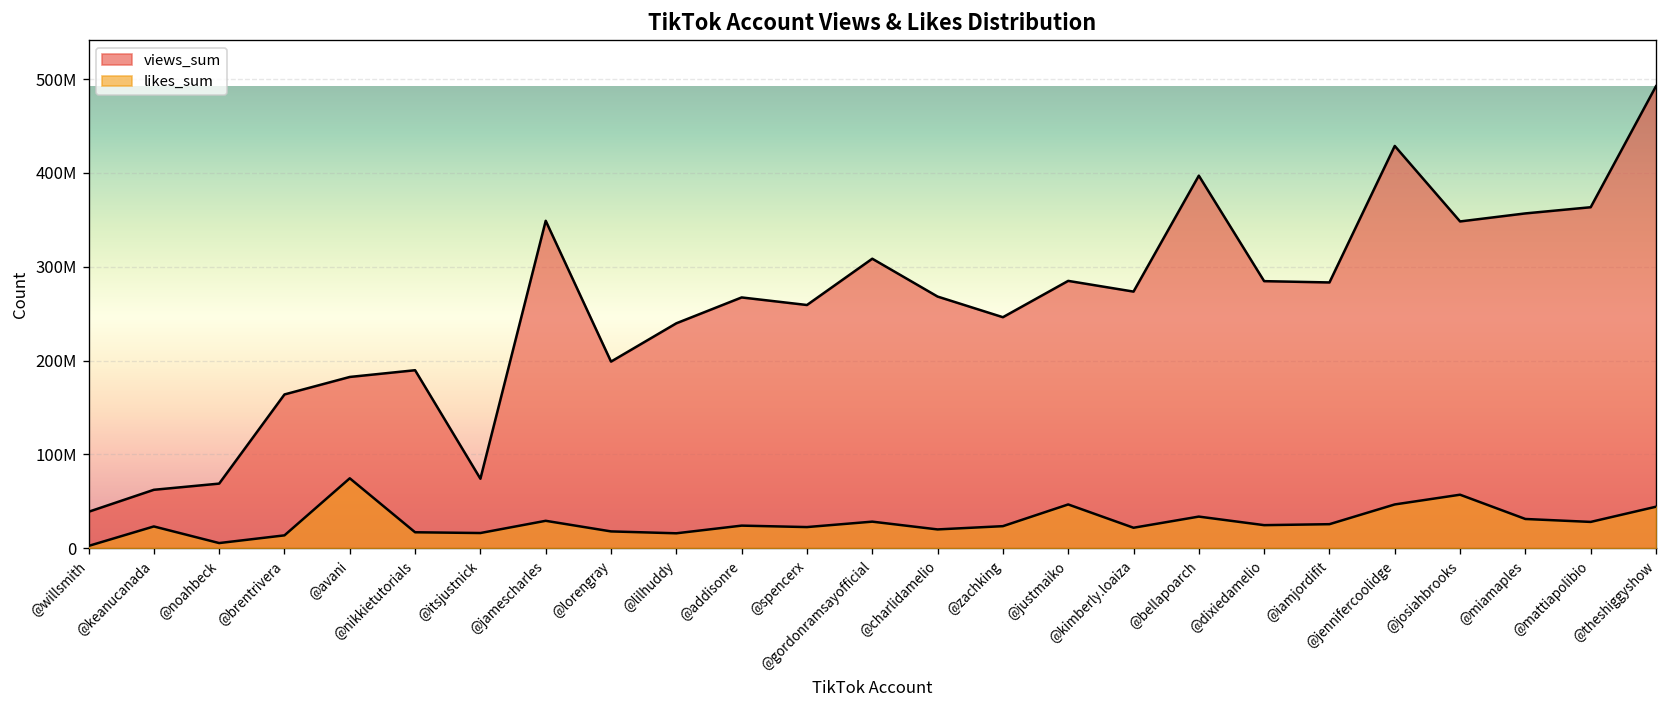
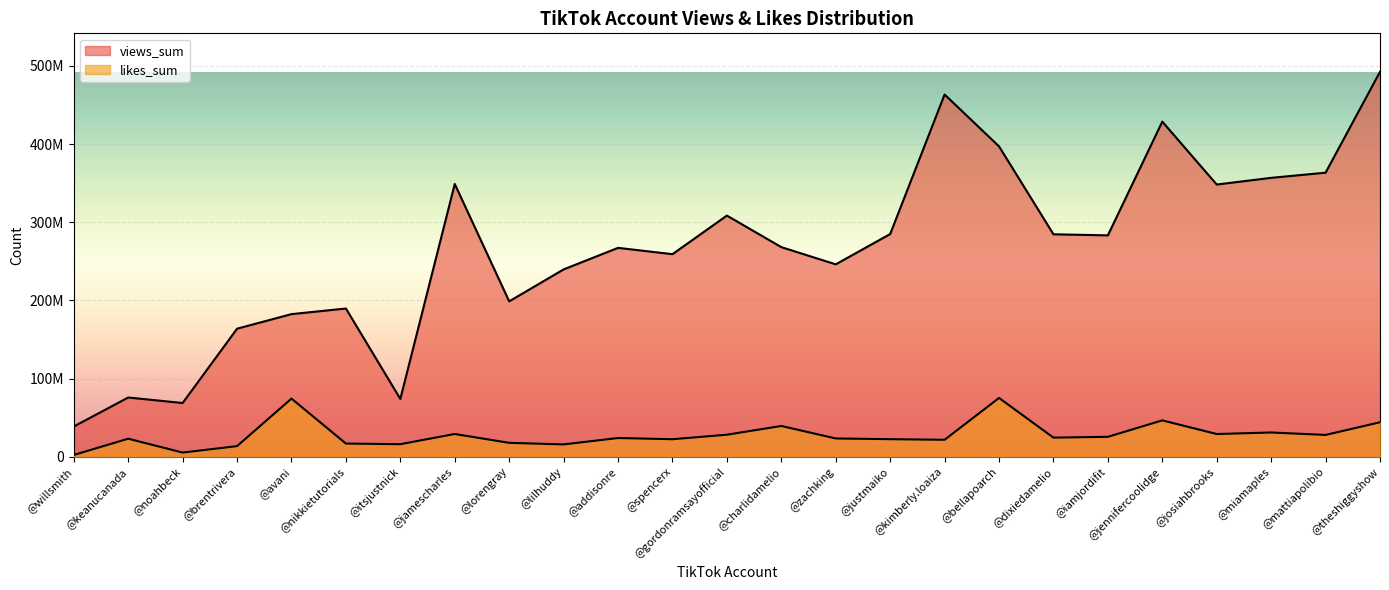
  {
    "views_sum": {
      "@willsmith": 40000000,
-     "@keanucanada": 60000000,
+     "@keanucanada": 80000000,
      "@noahbeck": 70000000,
      "@brentrivera": 160000000,
      "@avani": 180000000,
      "@nikkietutorials": 190000000,
      "@itsjustnick": 70000000,
      "@jamescharles": 350000000,
      "@lorengray": 200000000,
      "@lilhuddy": 240000000,
      "@addisonre": 270000000,
      "@spencerx": 260000000,
      "@gordonramsayofficial": 310000000,
      "@charlidamelio": 270000000,
      "@zachking": 250000000,
      "@justmaiko": 280000000,
-     "@kimberly.loaiza": 270000000,
+     "@kimberly.loaiza": 460000000,
      "@bellapoarch": 400000000,
      "@dixiedamelio": 280000000,
      "@iamjordifit": 280000000,
      "@jennifercoolidge": 430000000,
      "@josiahbrooks": 350000000,
      "@miamaples": 360000000,
      "@mattiapolibio": 360000000,
      "@theshiggyshow": 490000000
    },
    "likes_sum": {
      "@willsmith": 0,
      "@keanucanada": 20000000,
      "@noahbeck": 10000000,
      "@brentrivera": 10000000,
      "@avani": 70000000,
      "@nikkietutorials": 20000000,
      "@itsjustnick": 20000000,
      "@jamescharles": 30000000,
      "@lorengray": 20000000,
      "@lilhuddy": 20000000,
      "@addisonre": 20000000,
      "@spencerx": 20000000,
      "@gordonramsayofficial": 30000000,
-     "@charlidamelio": 20000000,
+     "@charlidamelio": 40000000,
      "@zachking": 20000000,
-     "@justmaiko": 50000000,
+     "@justmaiko": 20000000,
      "@kimberly.loaiza": 20000000,
-     "@bellapoarch": 30000000,
+     "@bellapoarch": 80000000,
      "@dixiedamelio": 20000000,
      "@iamjordifit": 30000000,
      "@jennifercoolidge": 50000000,
-     "@josiahbrooks": 60000000,
+     "@josiahbrooks": 30000000,
      "@miamaples": 30000000,
      "@mattiapolibio": 30000000,
      "@theshiggyshow": 40000000
    }
  }
